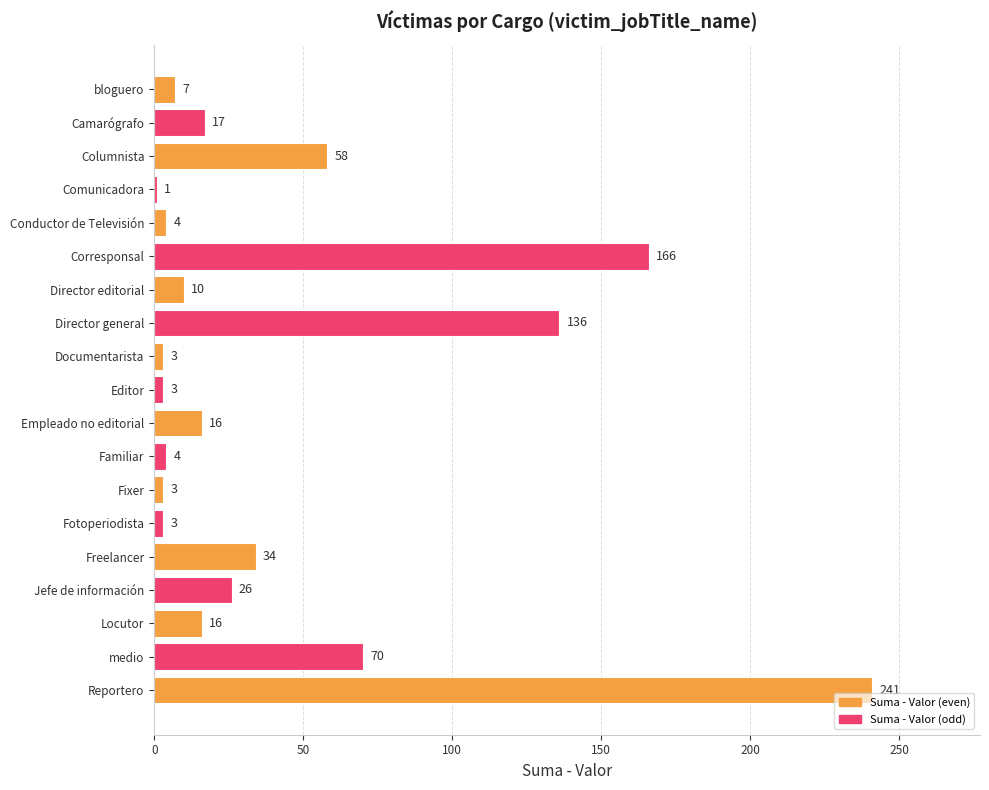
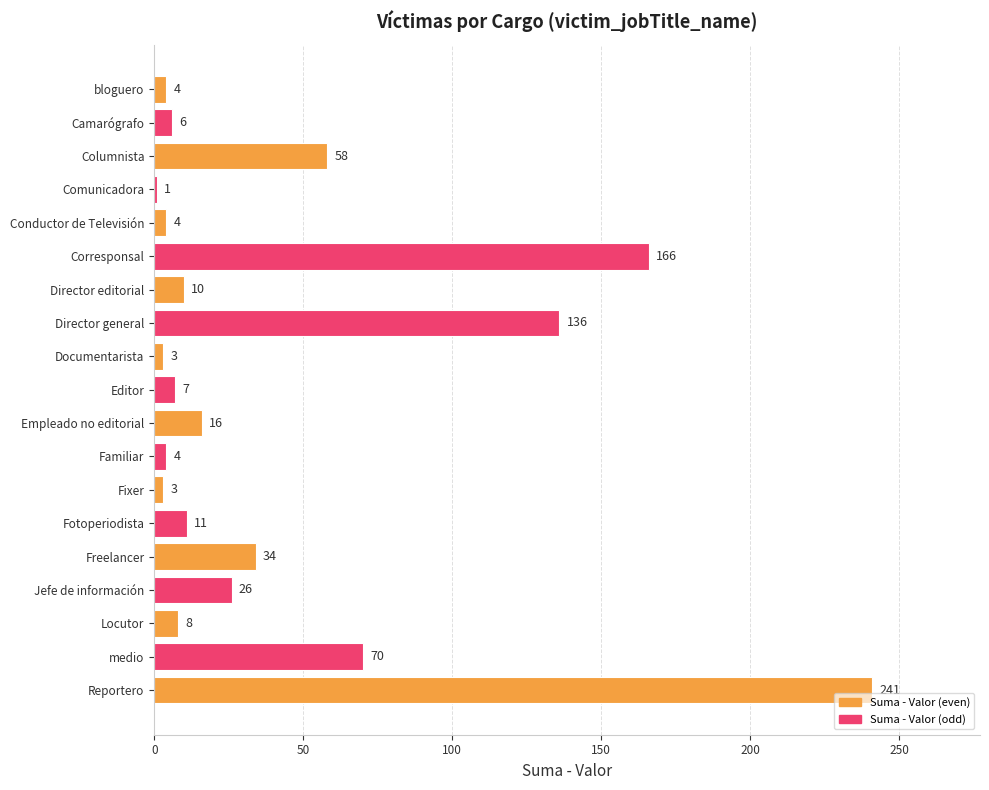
  {
-   "bloguero": 7,
-   "Camarógrafo": 17,
+   "bloguero": 4,
+   "Camarógrafo": 6,
    "Columnista": 58,
    "Comunicadora": 1,
    "Conductor de Televisión": 4,
    "Corresponsal": 166,
    "Director editorial": 10,
    "Director general": 136,
    "Documentarista": 3,
-   "Editor": 3,
+   "Editor": 7,
    "Empleado no editorial": 16,
    "Familiar": 4,
    "Fixer": 3,
-   "Fotoperiodista": 3,
+   "Fotoperiodista": 11,
    "Freelancer": 34,
    "Jefe de información": 26,
-   "Locutor": 16,
+   "Locutor": 8,
    "medio": 70
  }
